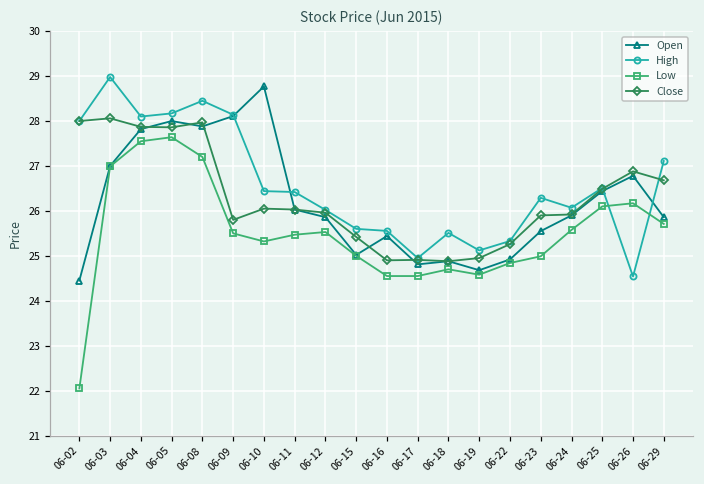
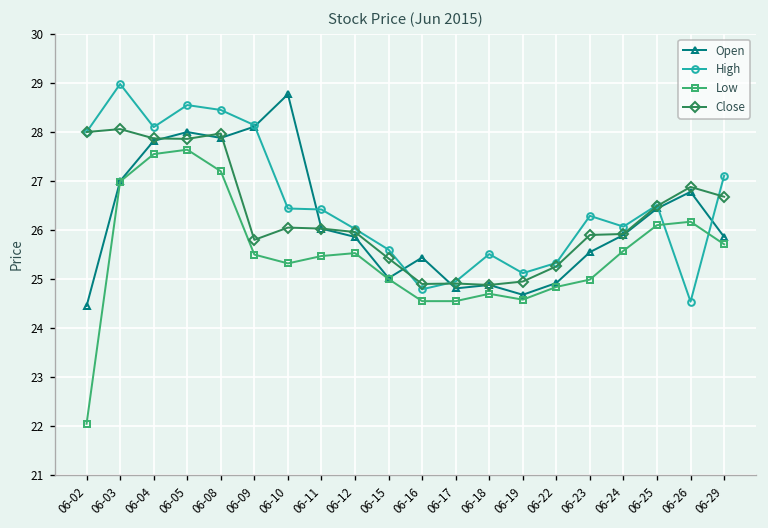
  {
    "Open": {
      "06-02": 24.5,
      "06-05": 28.0,
      "06-08": 27.9,
      "06-10": 28.8,
      "06-12": 25.9,
      "06-16": 25.4,
      "06-17": 24.8,
      "06-19": 24.7,
      "06-22": 24.9,
      "06-23": 25.6,
      "06-26": 26.8,
      "06-29": 25.9
    },
    "High": {
      "06-03": 29.0,
      "06-04": 28.1,
-     "06-05": 28.2,
+     "06-05": 28.6,
      "06-08": 28.5,
      "06-10": 26.4,
      "06-11": 26.4,
      "06-12": 26.0,
      "06-15": 25.6,
-     "06-16": 25.6,
+     "06-16": 24.8,
      "06-18": 25.5,
      "06-19": 25.1,
      "06-22": 25.3,
      "06-23": 26.3,
      "06-24": 26.1,
      "06-26": 24.5,
      "06-29": 27.1
    }
  }
